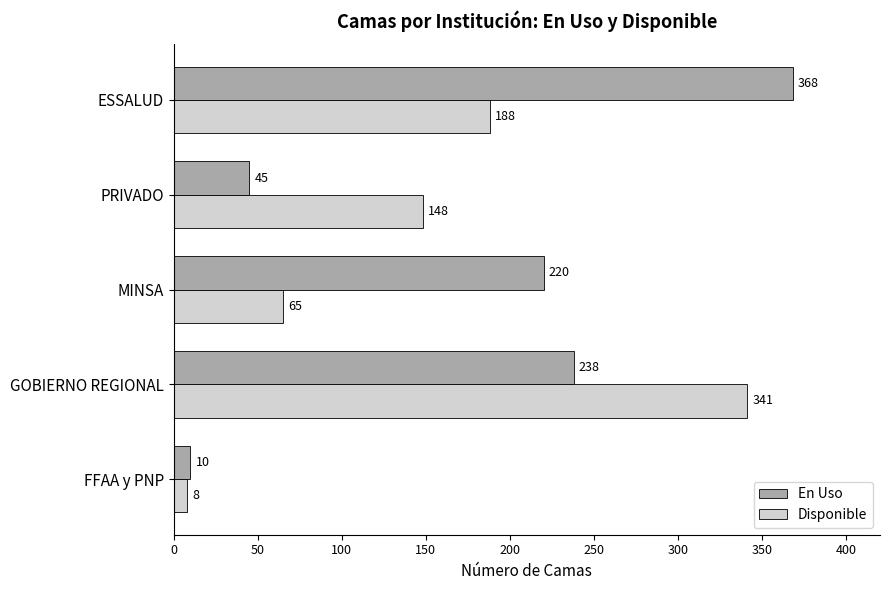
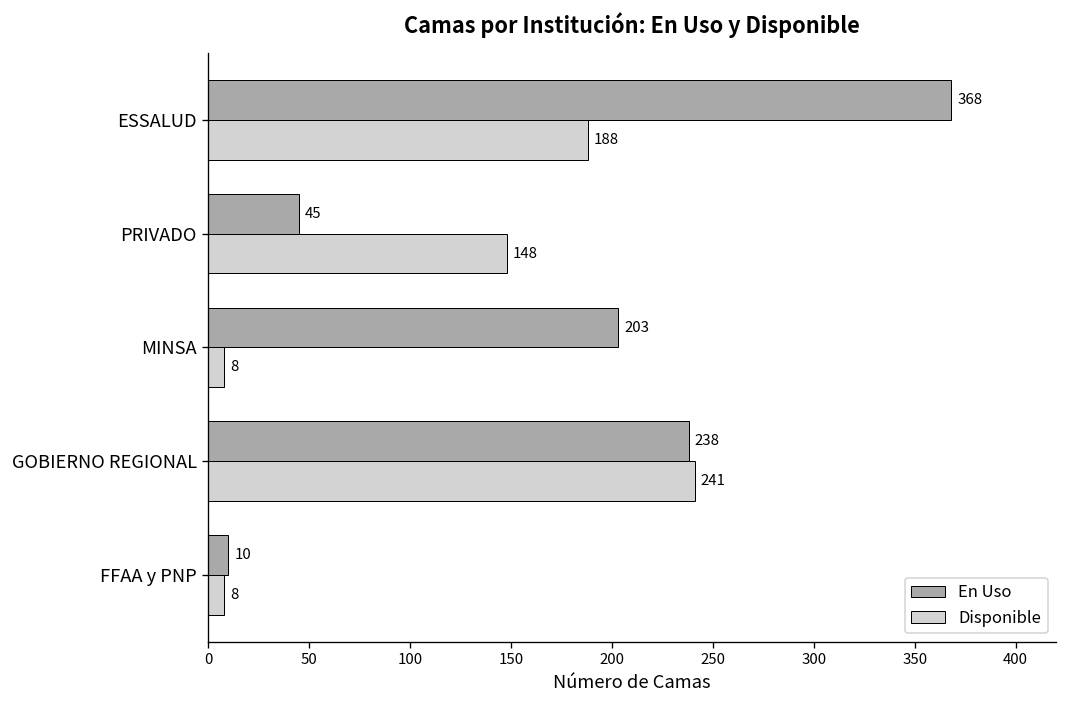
  {
    "En Uso": {
      "ESSALUD": 368,
      "PRIVADO": 45,
-     "MINSA": 220,
+     "MINSA": 203,
      "GOBIERNO REGIONAL": 238,
      "FFAA y PNP": 10
    },
    "Disponible": {
      "ESSALUD": 188,
      "PRIVADO": 148,
-     "MINSA": 65,
-     "GOBIERNO REGIONAL": 341,
+     "MINSA": 8,
+     "GOBIERNO REGIONAL": 241,
      "FFAA y PNP": 8
    }
  }
